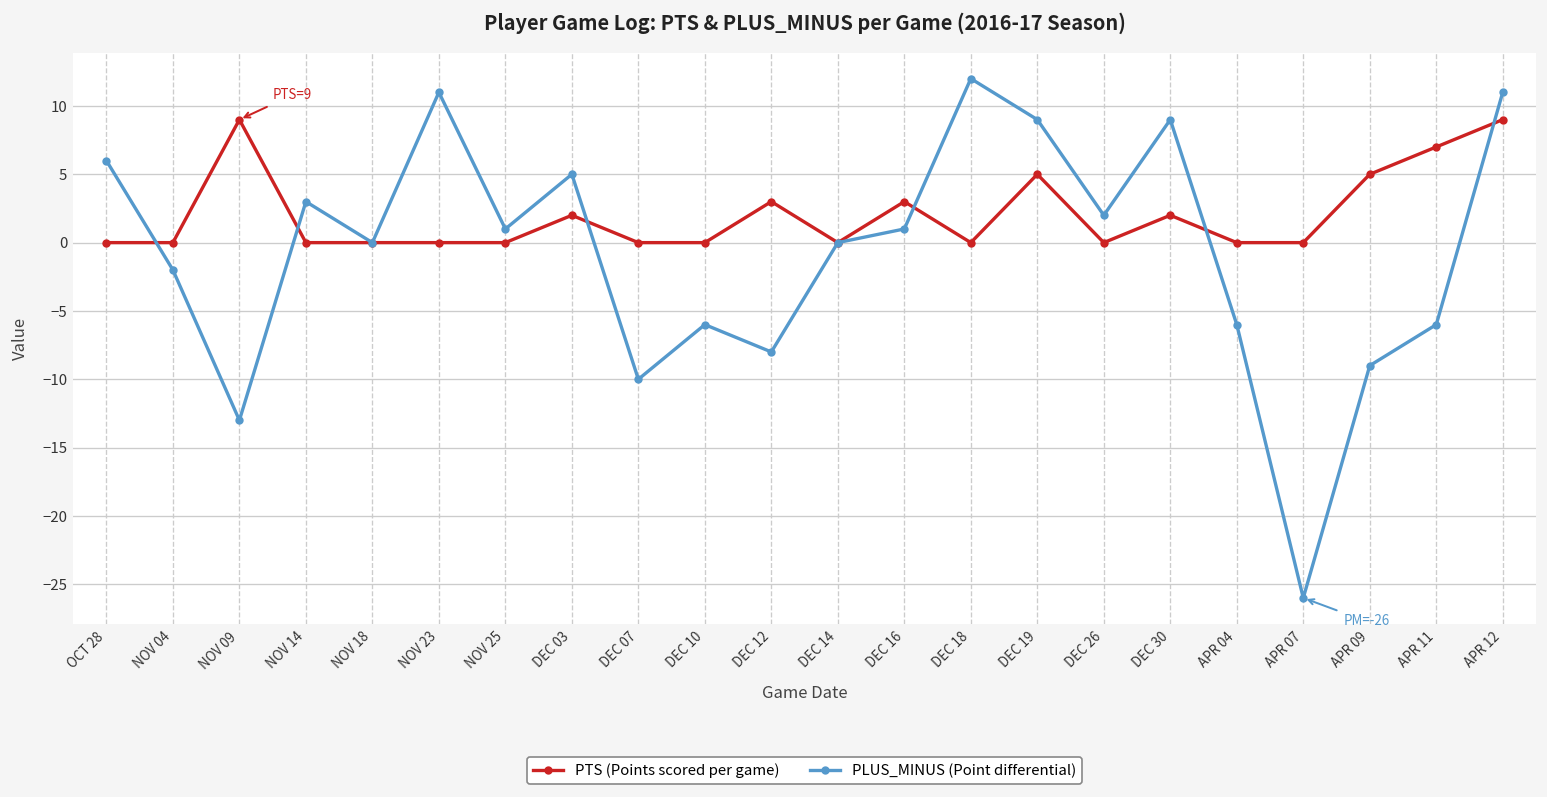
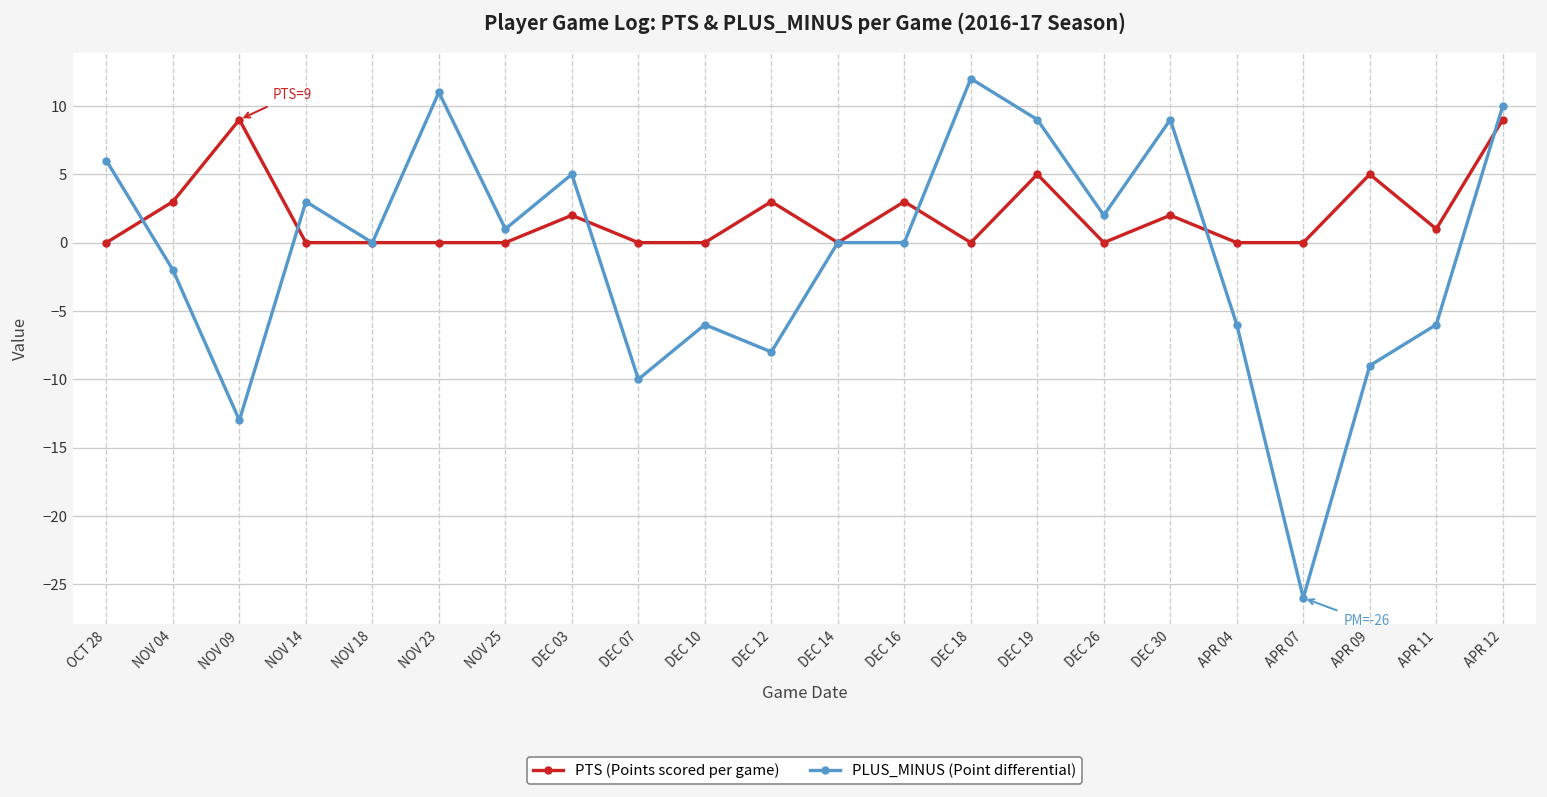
  {
    "PTS (Points scored per game)": {
      "OCT 28": 0,
-     "NOV 04": 0,
+     "NOV 04": 3,
      "NOV 14": 0,
      "NOV 23": 0,
      "NOV 25": 0,
      "DEC 03": 2,
      "DEC 07": 0,
      "DEC 10": 0,
      "DEC 12": 3,
      "DEC 16": 3,
      "DEC 18": 0,
      "DEC 19": 5,
      "DEC 26": 0,
      "DEC 30": 2,
      "APR 04": 0,
      "APR 07": 0,
      "APR 09": 5,
-     "APR 11": 7,
+     "APR 11": 1,
      "APR 12": 9
    },
    "PLUS_MINUS (Point differential)": {
      "OCT 28": 6,
      "NOV 04": -2,
      "NOV 09": -13,
      "NOV 14": 3,
      "NOV 23": 11,
      "NOV 25": 1,
      "DEC 03": 5,
      "DEC 07": -10,
      "DEC 10": -6,
      "DEC 12": -8,
-     "DEC 16": 1,
+     "DEC 16": 0,
      "DEC 18": 12,
      "DEC 19": 9,
      "DEC 26": 2,
      "DEC 30": 9,
      "APR 04": -6,
      "APR 09": -9,
      "APR 11": -6,
-     "APR 12": 11
+     "APR 12": 10
    }
  }
